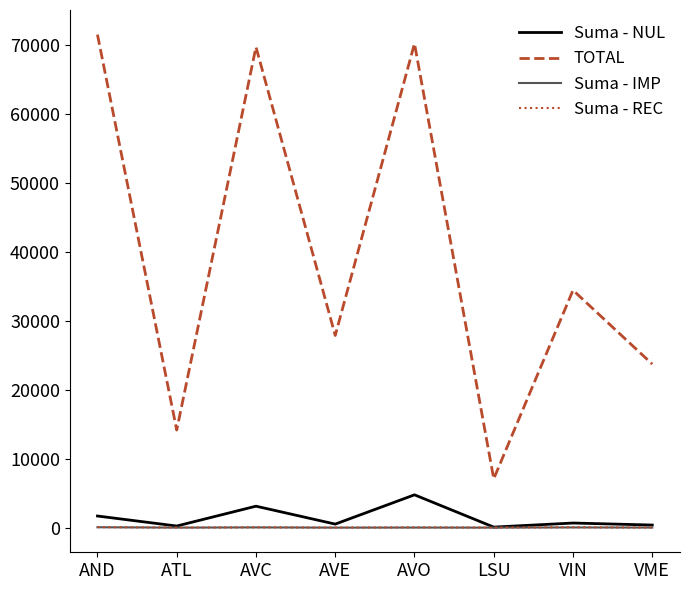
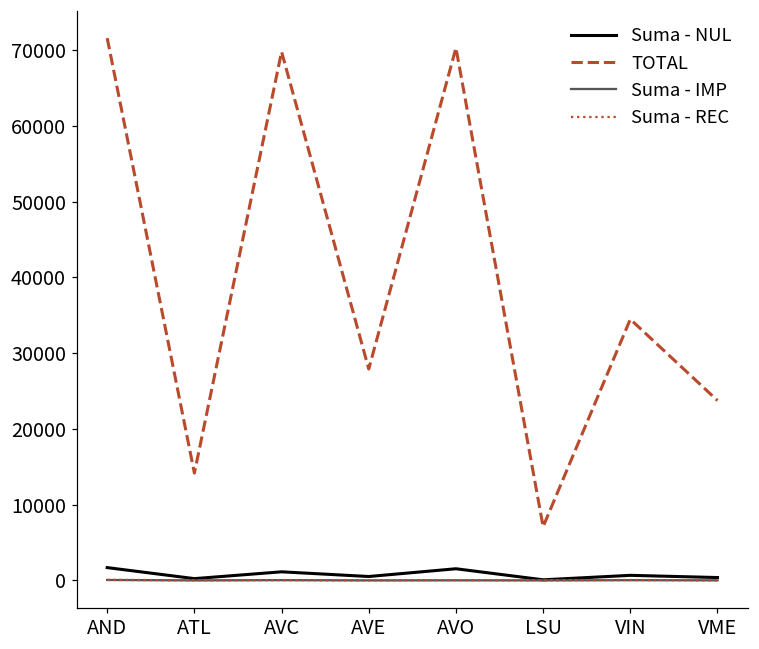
  {
    "Suma - NUL": {
      "AND": 2000,
-     "AVC": 3000,
+     "AVC": 1000,
      "AVE": 1000,
-     "AVO": 5000,
+     "AVO": 2000,
      "VIN": 1000,
      "VME": 0
    }
  }
